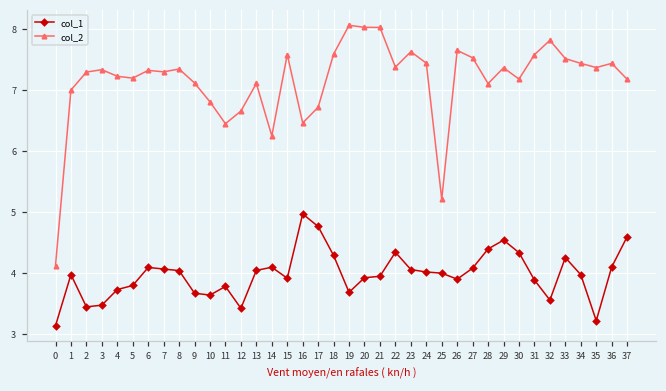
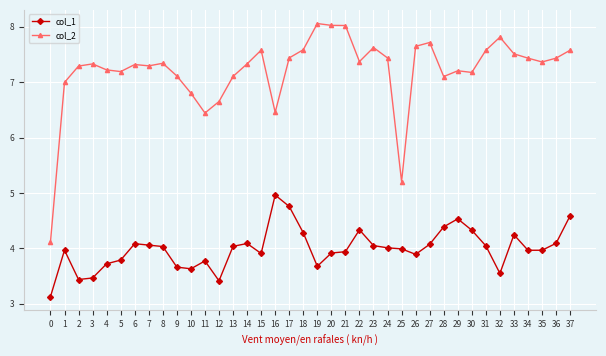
  {
    "col_1": {
      "0": 3.1,
      "1": 4.0,
      "2": 3.4,
      "3": 3.5,
      "4": 3.7,
      "5": 3.8,
      "6": 4.1,
      "7": 4.1,
      "8": 4.0,
      "9": 3.7,
      "10": 3.6,
      "11": 3.8,
      "12": 3.4,
      "13": 4.0,
      "14": 4.1,
      "15": 3.9,
      "16": 5.0,
      "17": 4.8,
      "18": 4.3,
      "19": 3.7,
      "20": 3.9,
      "21": 3.9,
      "22": 4.3,
      "23": 4.0,
      "24": 4.0,
      "25": 4.0,
      "26": 3.9,
      "27": 4.1,
      "28": 4.4,
      "29": 4.5,
      "30": 4.3,
-     "31": 3.9,
+     "31": 4.0,
      "32": 3.5,
      "33": 4.2,
      "34": 4.0,
-     "35": 3.2,
+     "35": 4.0,
      "36": 4.1,
      "37": 4.6
    },
    "col_2": {
      "0": 4.1,
      "1": 7.0,
      "2": 7.3,
      "3": 7.3,
      "4": 7.2,
      "5": 7.2,
      "6": 7.3,
      "7": 7.3,
      "8": 7.3,
      "9": 7.1,
      "10": 6.8,
      "11": 6.4,
      "12": 6.7,
      "13": 7.1,
-     "14": 6.2,
+     "14": 7.3,
      "15": 7.6,
      "16": 6.5,
-     "17": 6.7,
+     "17": 7.4,
      "18": 7.6,
      "19": 8.1,
      "20": 8.0,
      "21": 8.0,
      "22": 7.4,
      "23": 7.6,
      "24": 7.4,
      "25": 5.2,
      "26": 7.6,
-     "27": 7.5,
+     "27": 7.7,
      "28": 7.1,
-     "29": 7.4,
+     "29": 7.2,
      "30": 7.2,
      "31": 7.6,
      "32": 7.8,
      "33": 7.5,
      "34": 7.4,
      "35": 7.4,
      "36": 7.4,
-     "37": 7.2
+     "37": 7.6
    }
  }
